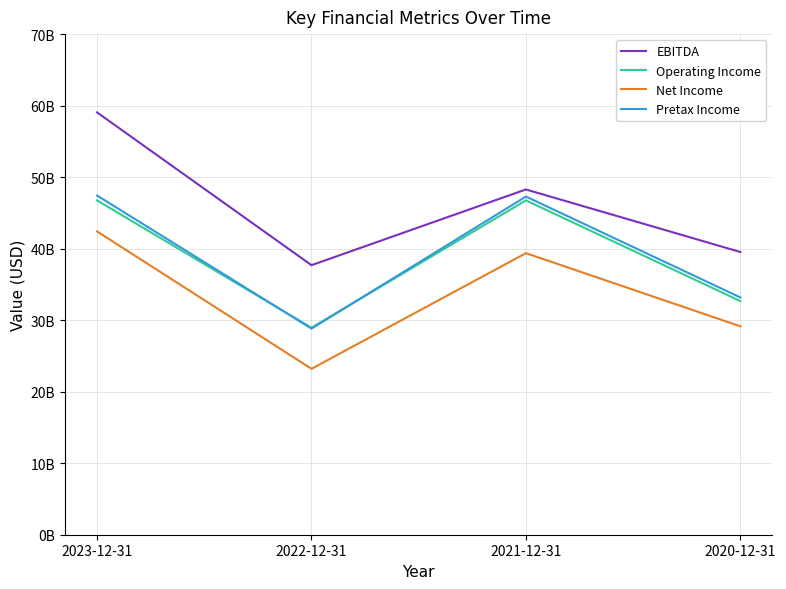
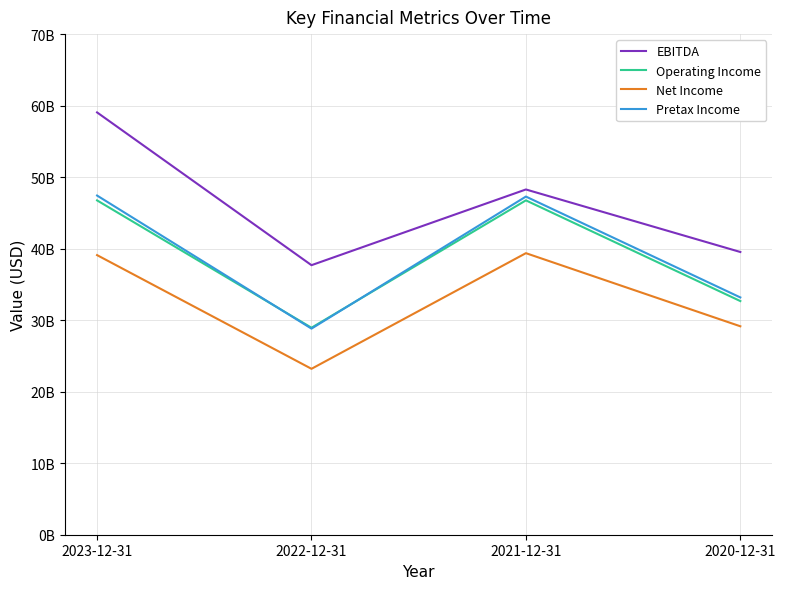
  {
    "EBITDA": {
      "2023-12-31": 59000000000,
      "2022-12-31": 38000000000,
      "2021-12-31": 48000000000,
      "2020-12-31": 40000000000
    },
    "Operating Income": {
      "2023-12-31": 47000000000,
      "2021-12-31": 47000000000,
      "2020-12-31": 33000000000
    },
    "Net Income": {
-     "2023-12-31": 42000000000,
+     "2023-12-31": 39000000000,
      "2022-12-31": 23000000000,
      "2021-12-31": 39000000000,
      "2020-12-31": 29000000000
    },
    "Pretax Income": {
      "2023-12-31": 47000000000,
      "2021-12-31": 47000000000,
      "2020-12-31": 33000000000
    }
  }
